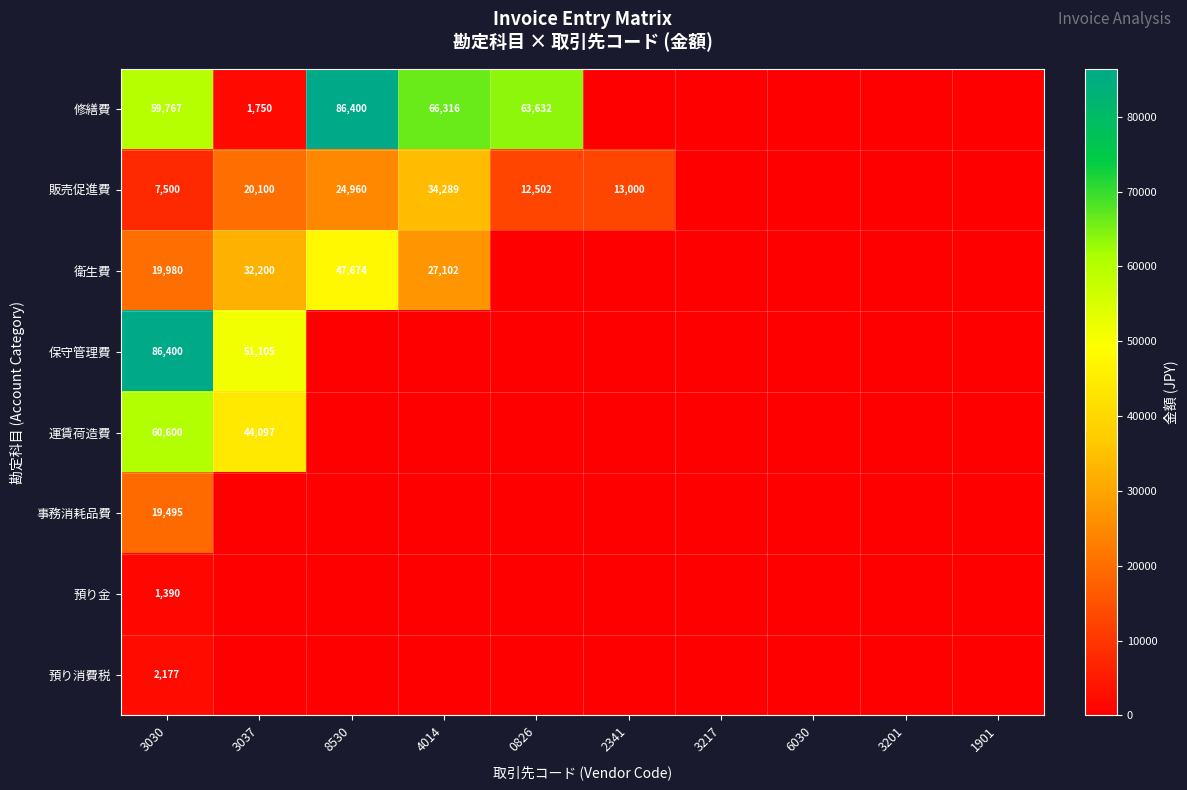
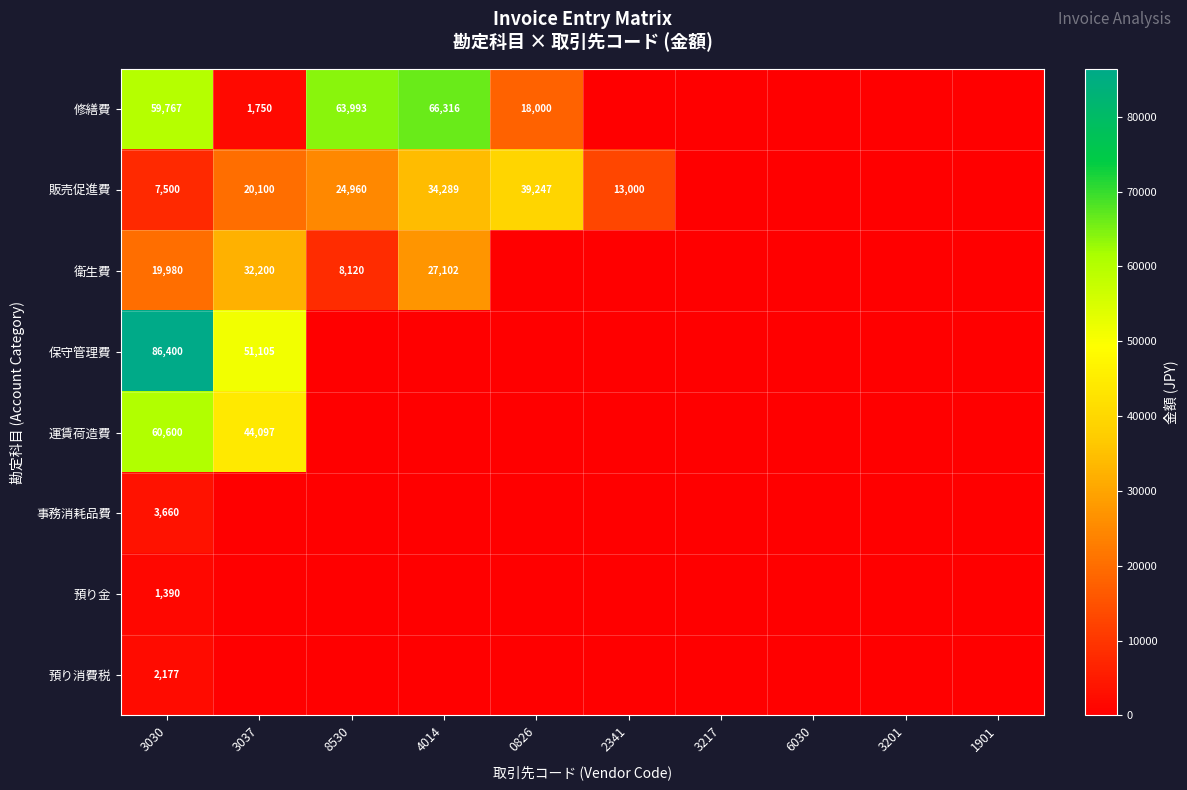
  {
    "修繕費": {
      "3030": "59,767",
      "3037": "1,750",
-     "8530": "86,400",
+     "8530": "63,993",
      "4014": "66,316",
-     "0826": "63,632"
+     "0826": "18,000"
    },
    "販売促進費": {
      "3030": "7,500",
      "3037": "20,100",
      "8530": "24,960",
      "4014": "34,289",
-     "0826": "12,502",
+     "0826": "39,247",
      "2341": "13,000"
    },
    "衛生費": {
      "3030": "19,980",
      "3037": "32,200",
-     "8530": "47,674",
+     "8530": "8,120",
      "4014": "27,102"
    },
    "保守管理費": {
      "3030": "86,400",
      "3037": "51,105"
    },
    "運賃荷造費": {
      "3030": "60,600",
      "3037": "44,097"
    },
    "事務消耗品費": {
-     "3030": "19,495"
+     "3030": "3,660"
    },
    "預り金": {
      "3030": "1,390"
    },
    "預り消費税": {
      "3030": "2,177"
    }
  }
